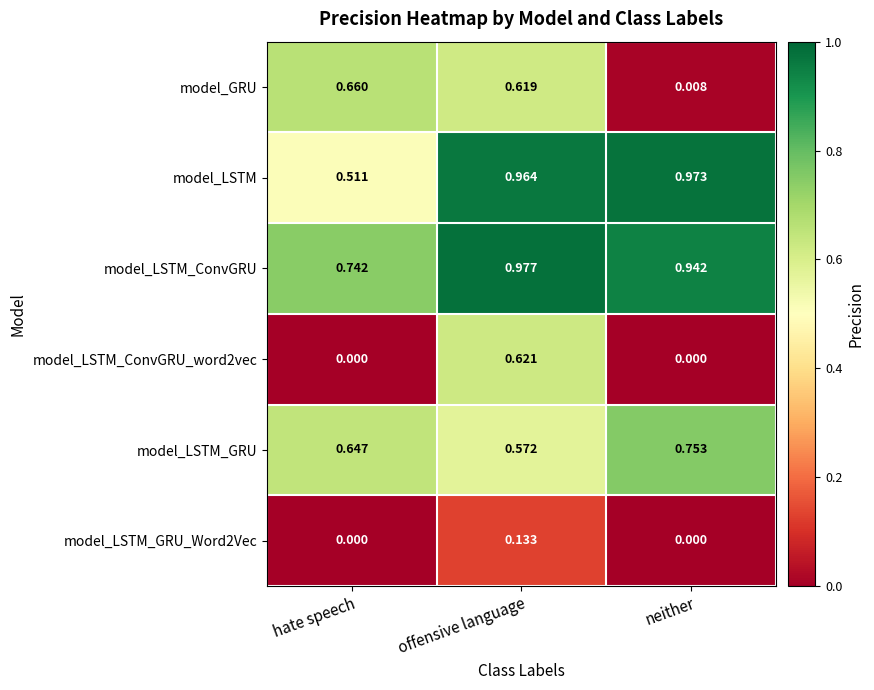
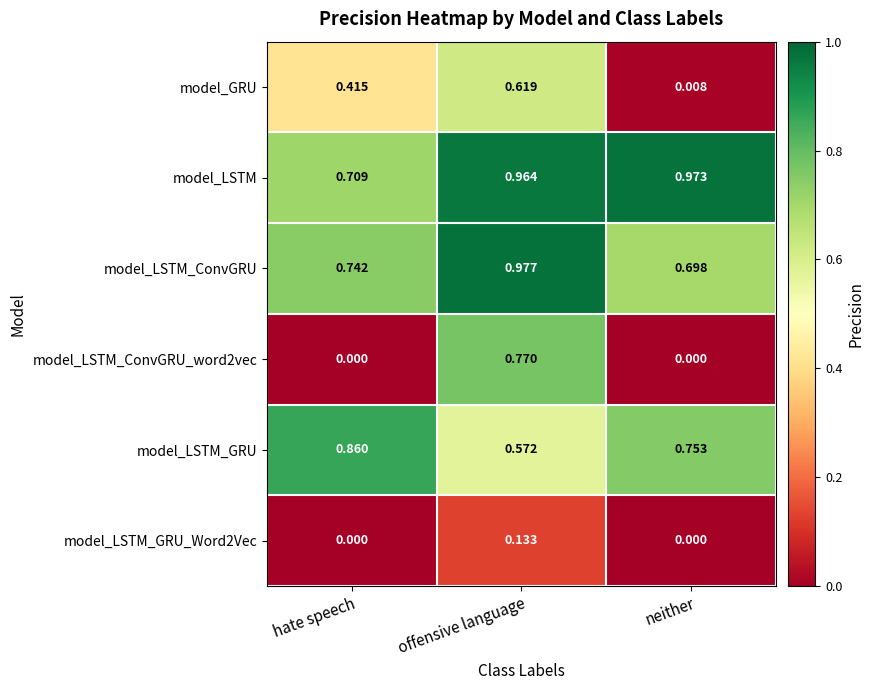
  {
    "model_GRU": {
-     "hate speech": 0.660,
+     "hate speech": 0.415,
      "offensive language": 0.619,
      "neither": 0.008
    },
    "model_LSTM": {
-     "hate speech": 0.511,
+     "hate speech": 0.709,
      "offensive language": 0.964,
      "neither": 0.973
    },
    "model_LSTM_ConvGRU": {
      "hate speech": 0.742,
      "offensive language": 0.977,
-     "neither": 0.942
+     "neither": 0.698
    },
    "model_LSTM_ConvGRU_word2vec": {
      "hate speech": 0.000,
-     "offensive language": 0.621,
+     "offensive language": 0.770,
      "neither": 0.000
    },
    "model_LSTM_GRU": {
-     "hate speech": 0.647,
+     "hate speech": 0.860,
      "offensive language": 0.572,
      "neither": 0.753
    },
    "model_LSTM_GRU_Word2Vec": {
      "hate speech": 0.000,
      "offensive language": 0.133,
      "neither": 0.000
    }
  }
